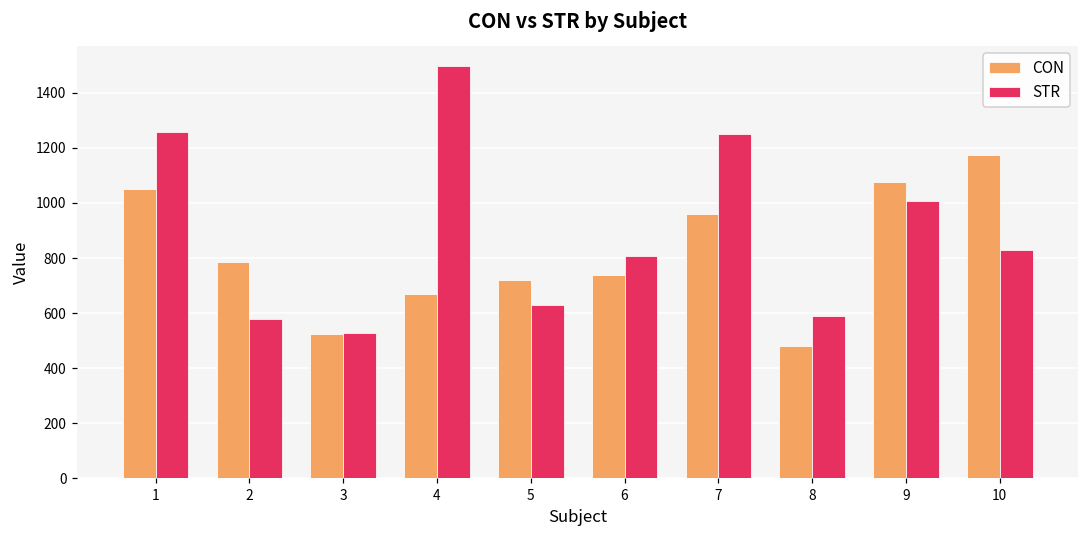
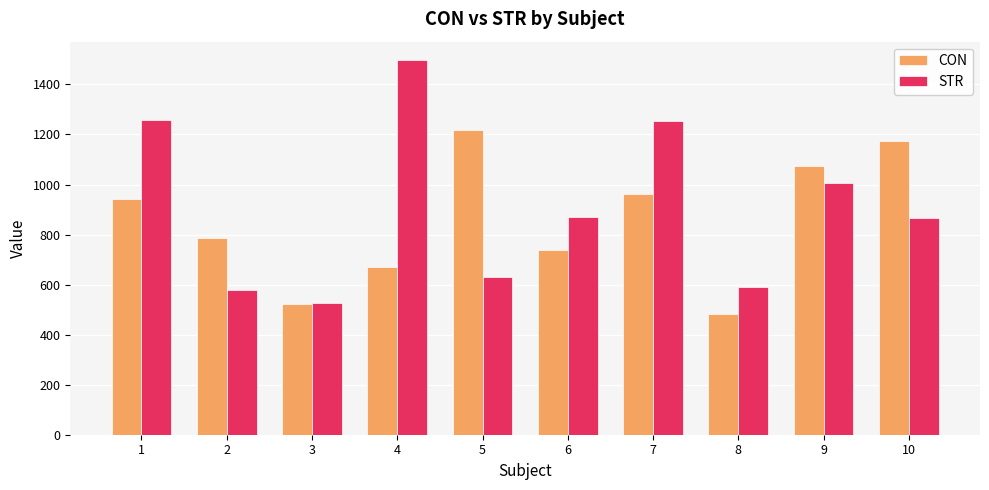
  {
    "CON": {
-     "1": 1050,
+     "1": 940,
      "2": 780,
      "3": 520,
      "4": 670,
-     "5": 720,
+     "5": 1220,
      "6": 740,
      "7": 960,
      "8": 480,
      "9": 1080,
      "10": 1170
    },
    "STR": {
      "1": 1260,
      "2": 580,
      "3": 530,
      "4": 1500,
      "5": 630,
-     "6": 810,
+     "6": 870,
      "7": 1250,
      "8": 590,
      "9": 1010,
-     "10": 830
+     "10": 870
    }
  }
